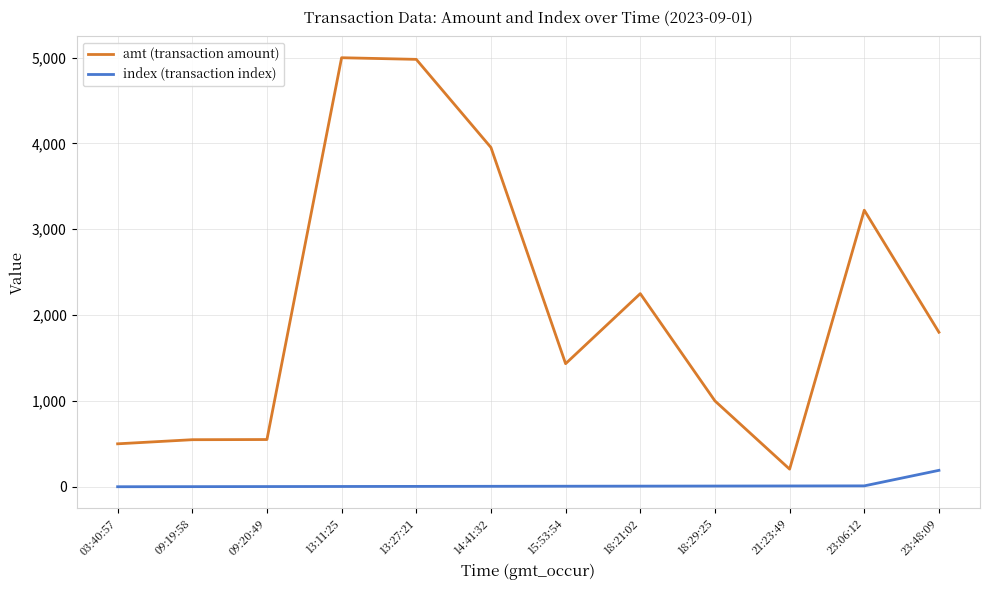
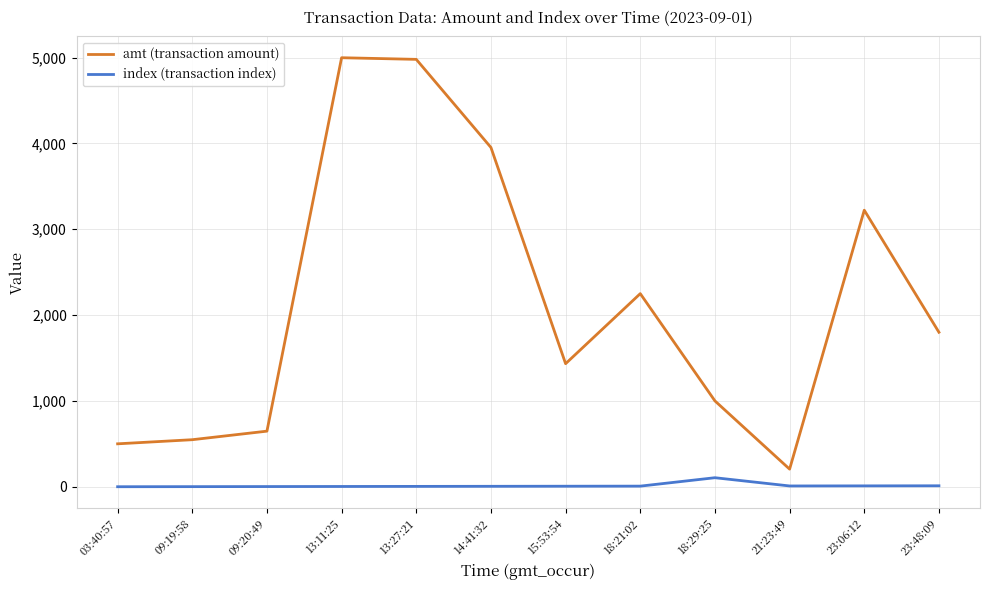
  {
    "amt (transaction amount)": {
      "03:40:57": "500",
      "09:19:58": "500",
-     "09:20:49": "550",
+     "09:20:49": "650",
      "13:11:25": "5,000",
      "13:27:21": "5,000",
      "14:41:32": "4,000",
      "15:53:54": "1,400",
      "18:21:02": "2,300",
      "18:29:25": "1,000",
      "21:23:49": "200",
      "23:06:12": "3,200",
      "23:48:09": "1,800"
    },
    "index (transaction index)": {
      "03:40:57": "0",
      "09:19:58": "0",
      "09:20:49": "0",
      "13:11:25": "0",
      "13:27:21": "0",
      "14:41:32": "0",
      "15:53:54": "0",
      "18:21:02": "0",
-     "18:29:25": "0",
+     "18:29:25": "100",
      "21:23:49": "0",
      "23:06:12": "0",
-     "23:48:09": "200"
+     "23:48:09": "0"
    }
  }
